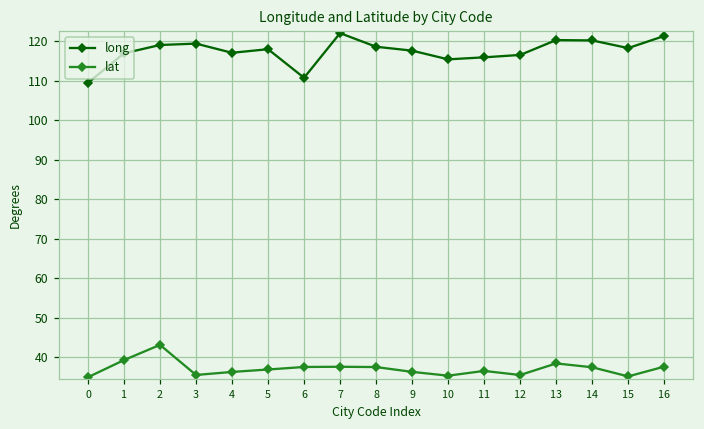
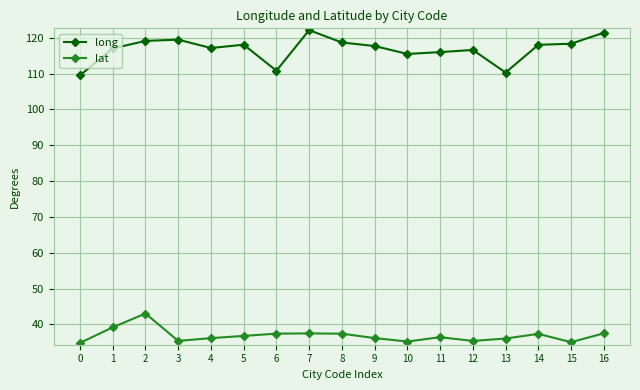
  {
    "long": {
      "0": 109,
      "2": 119,
      "3": 119,
      "4": 117,
      "5": 118,
      "6": 111,
      "7": 122,
      "8": 119,
      "9": 118,
      "10": 115,
      "11": 116,
      "12": 117,
-     "13": 120,
-     "14": 120,
+     "13": 110,
+     "14": 118,
      "15": 118,
      "16": 121
    },
    "lat": {
      "0": 35,
      "1": 39,
      "2": 43,
      "3": 35,
      "4": 36,
      "5": 37,
      "6": 37,
      "7": 38,
      "8": 37,
      "9": 36,
      "10": 35,
      "11": 36,
      "12": 35,
-     "13": 38,
+     "13": 36,
      "14": 37,
      "15": 35,
      "16": 38
    }
  }
